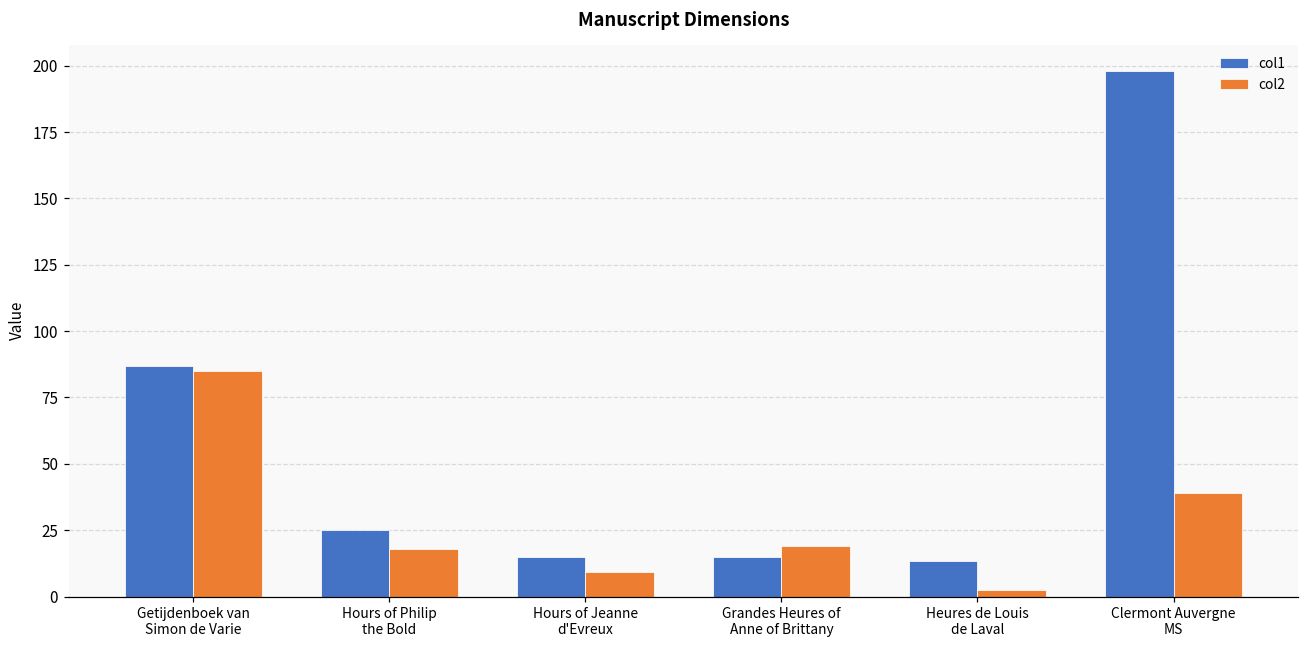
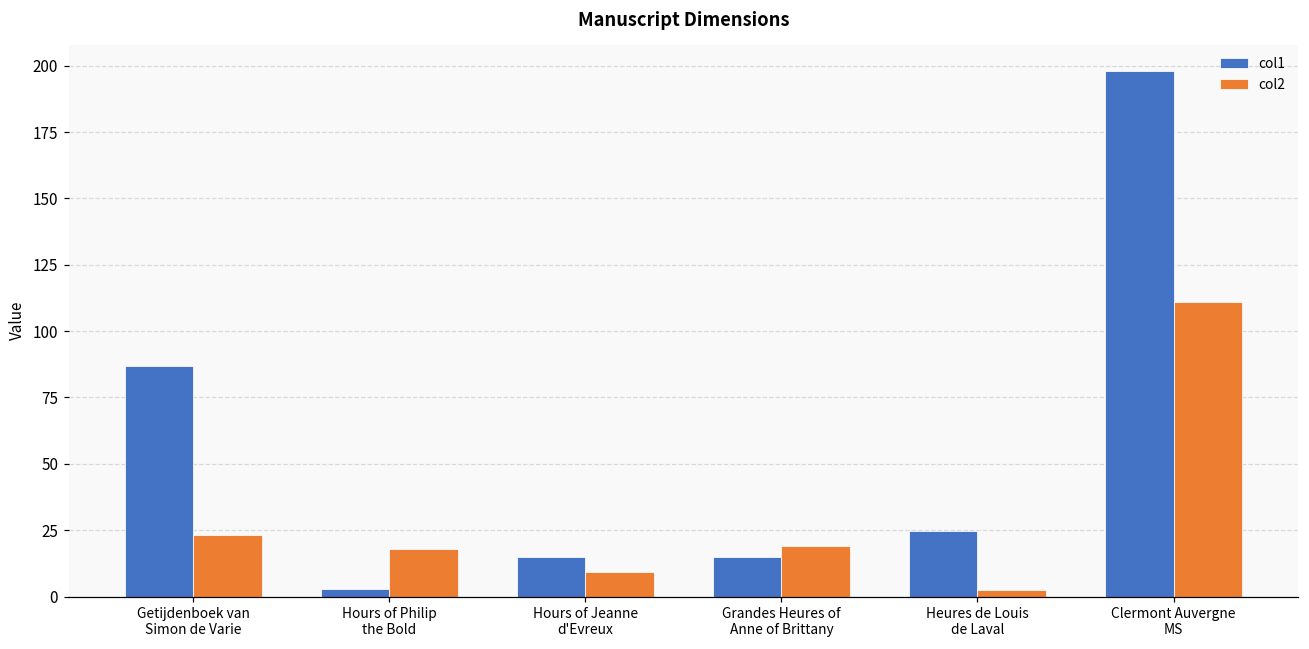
  {
    "col1": {
      "Getijdenboek van Simon de Varie": 87,
-     "Hours of Philip the Bold": 25,
+     "Hours of Philip the Bold": 3,
      "Hours of Jeanne d'Evreux": 15,
      "Grandes Heures of Anne of Brittany": 15,
-     "Heures de Louis de Laval": 13,
+     "Heures de Louis de Laval": 25,
      "Clermont Auvergne MS": 198
    },
    "col2": {
-     "Getijdenboek van Simon de Varie": 85,
+     "Getijdenboek van Simon de Varie": 23,
      "Hours of Philip the Bold": 18,
      "Hours of Jeanne d'Evreux": 9,
      "Grandes Heures of Anne of Brittany": 19,
      "Heures de Louis de Laval": 3,
-     "Clermont Auvergne MS": 39
+     "Clermont Auvergne MS": 111
    }
  }
